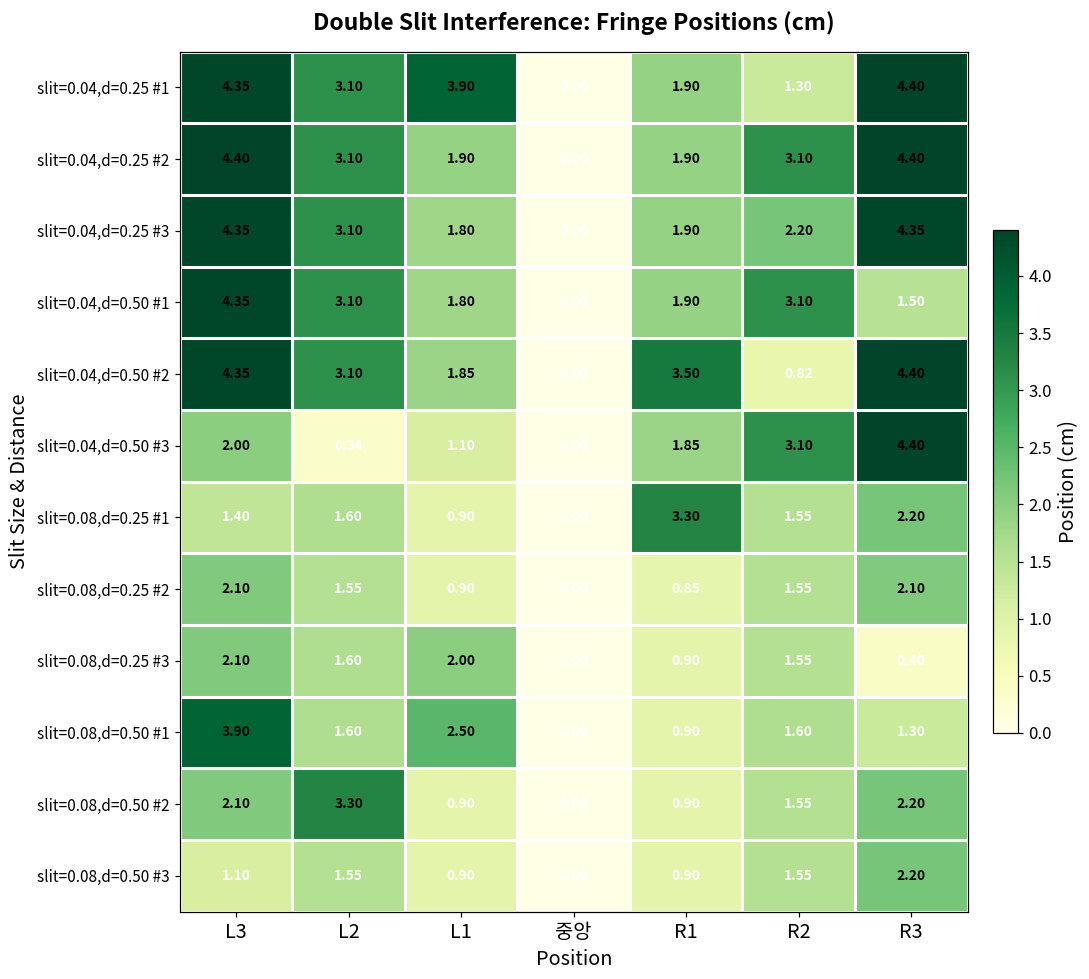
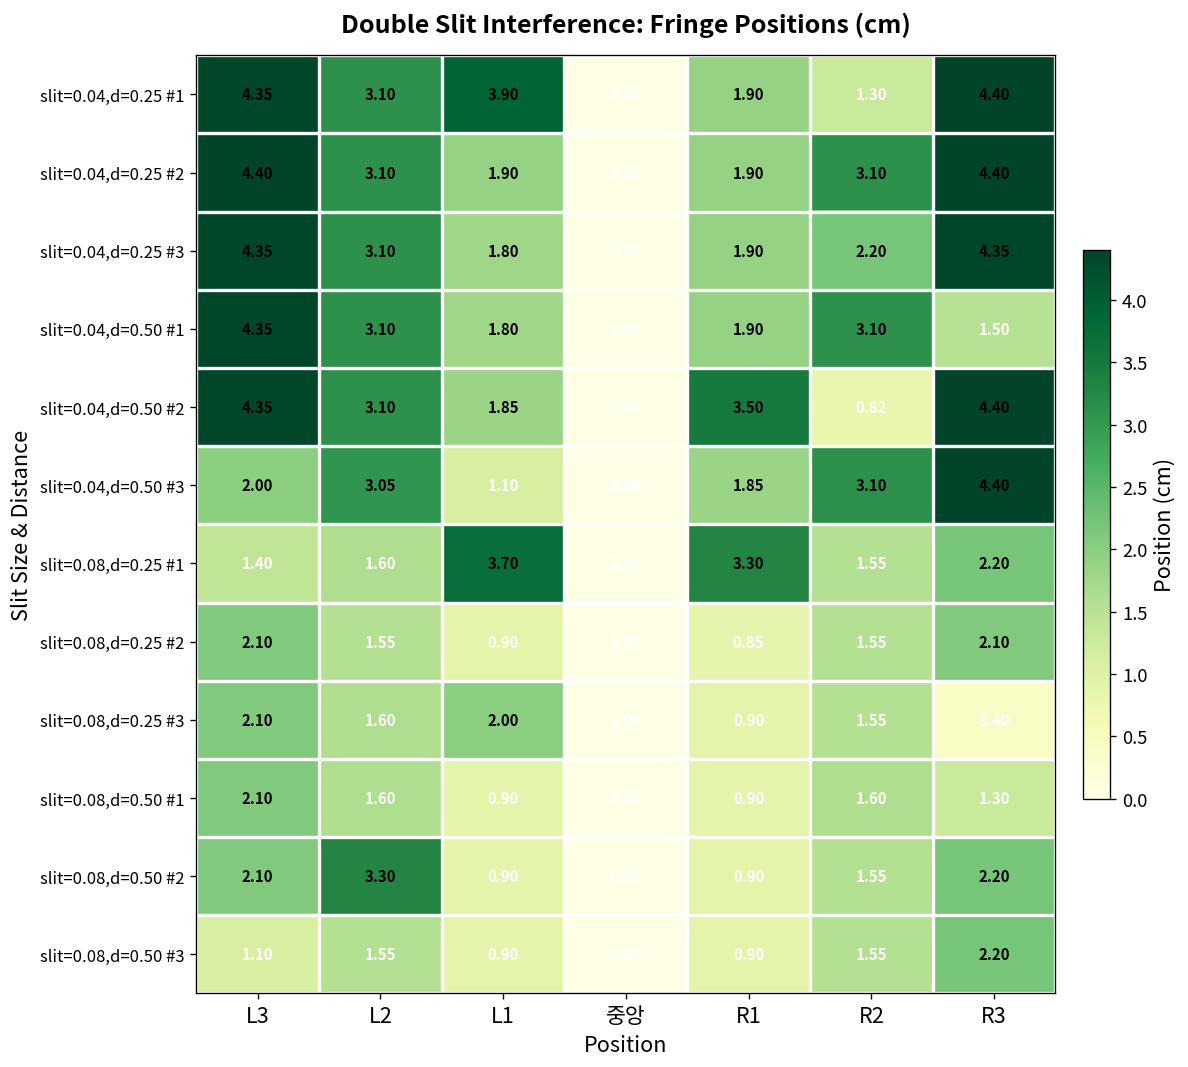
  {
    "slit=0.04,d=0.25 #1": {
      "L3": 4.35,
      "L2": 3.10,
      "L1": 3.90,
      "R1": 1.90,
      "R2": 1.30,
      "R3": 4.40
    },
    "slit=0.04,d=0.25 #2": {
      "L3": 4.40,
      "L2": 3.10,
      "L1": 1.90,
      "R1": 1.90,
      "R2": 3.10,
      "R3": 4.40
    },
    "slit=0.04,d=0.25 #3": {
      "L3": 4.35,
      "L2": 3.10,
      "L1": 1.80,
      "R1": 1.90,
      "R2": 2.20,
      "R3": 4.35
    },
    "slit=0.04,d=0.50 #1": {
      "L3": 4.35,
      "L2": 3.10,
      "L1": 1.80,
      "R1": 1.90,
      "R2": 3.10,
      "R3": 1.50
    },
    "slit=0.04,d=0.50 #2": {
      "L3": 4.35,
      "L2": 3.10,
      "L1": 1.85,
      "R1": 3.50,
      "R2": 0.82,
      "R3": 4.40
    },
    "slit=0.04,d=0.50 #3": {
      "L3": 2.00,
-     "L2": 0.34,
+     "L2": 3.05,
      "L1": 1.10,
      "R1": 1.85,
      "R2": 3.10,
      "R3": 4.40
    },
    "slit=0.08,d=0.25 #1": {
      "L3": 1.40,
      "L2": 1.60,
-     "L1": 0.90,
+     "L1": 3.70,
      "R1": 3.30,
      "R2": 1.55,
      "R3": 2.20
    },
    "slit=0.08,d=0.25 #2": {
      "L3": 2.10,
      "L2": 1.55,
      "L1": 0.90,
      "R1": 0.85,
      "R2": 1.55,
      "R3": 2.10
    },
    "slit=0.08,d=0.25 #3": {
      "L3": 2.10,
      "L2": 1.60,
      "L1": 2.00,
      "R1": 0.90,
      "R2": 1.55,
      "R3": 0.40
    },
    "slit=0.08,d=0.50 #1": {
-     "L3": 3.90,
+     "L3": 2.10,
      "L2": 1.60,
-     "L1": 2.50,
+     "L1": 0.90,
      "R1": 0.90,
      "R2": 1.60,
      "R3": 1.30
    },
    "slit=0.08,d=0.50 #2": {
      "L3": 2.10,
      "L2": 3.30,
      "L1": 0.90,
      "R1": 0.90,
      "R2": 1.55,
      "R3": 2.20
    },
    "slit=0.08,d=0.50 #3": {
      "L3": 1.10,
      "L2": 1.55,
      "L1": 0.90,
      "R1": 0.90,
      "R2": 1.55,
      "R3": 2.20
    }
  }
